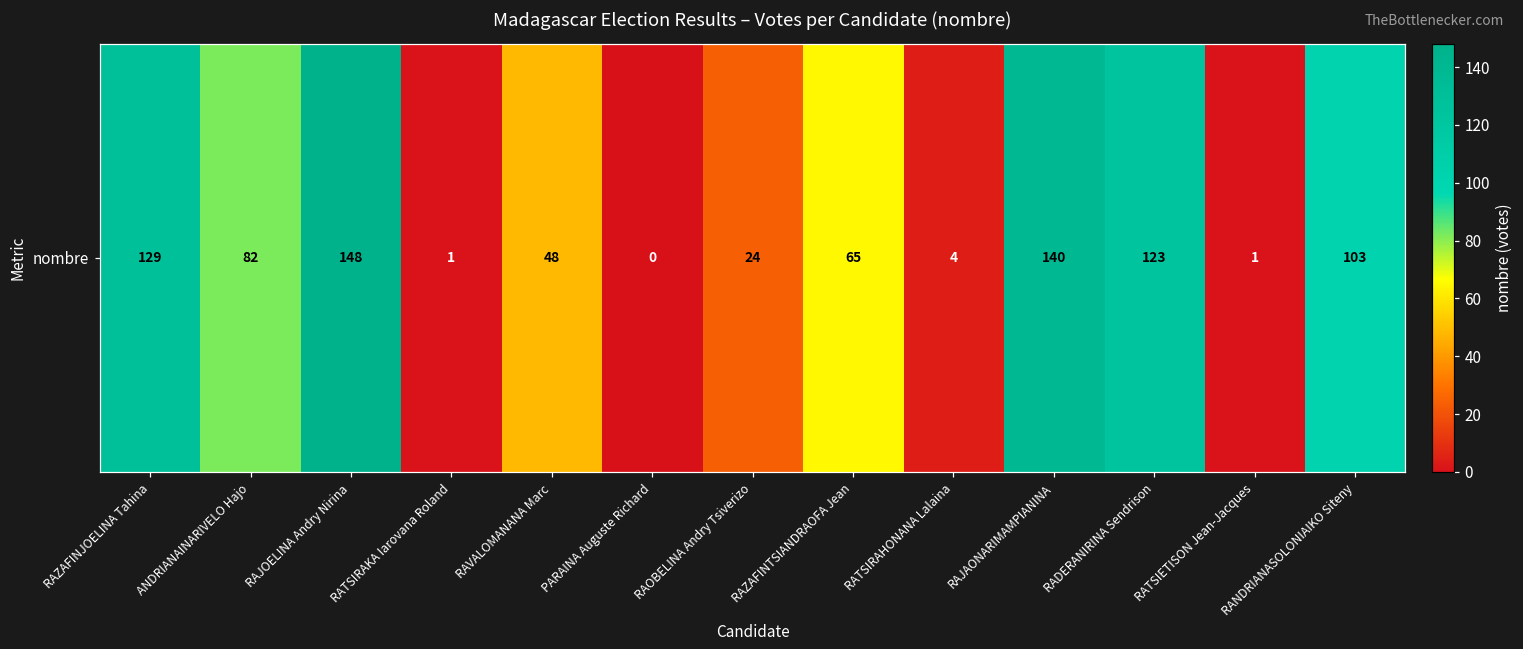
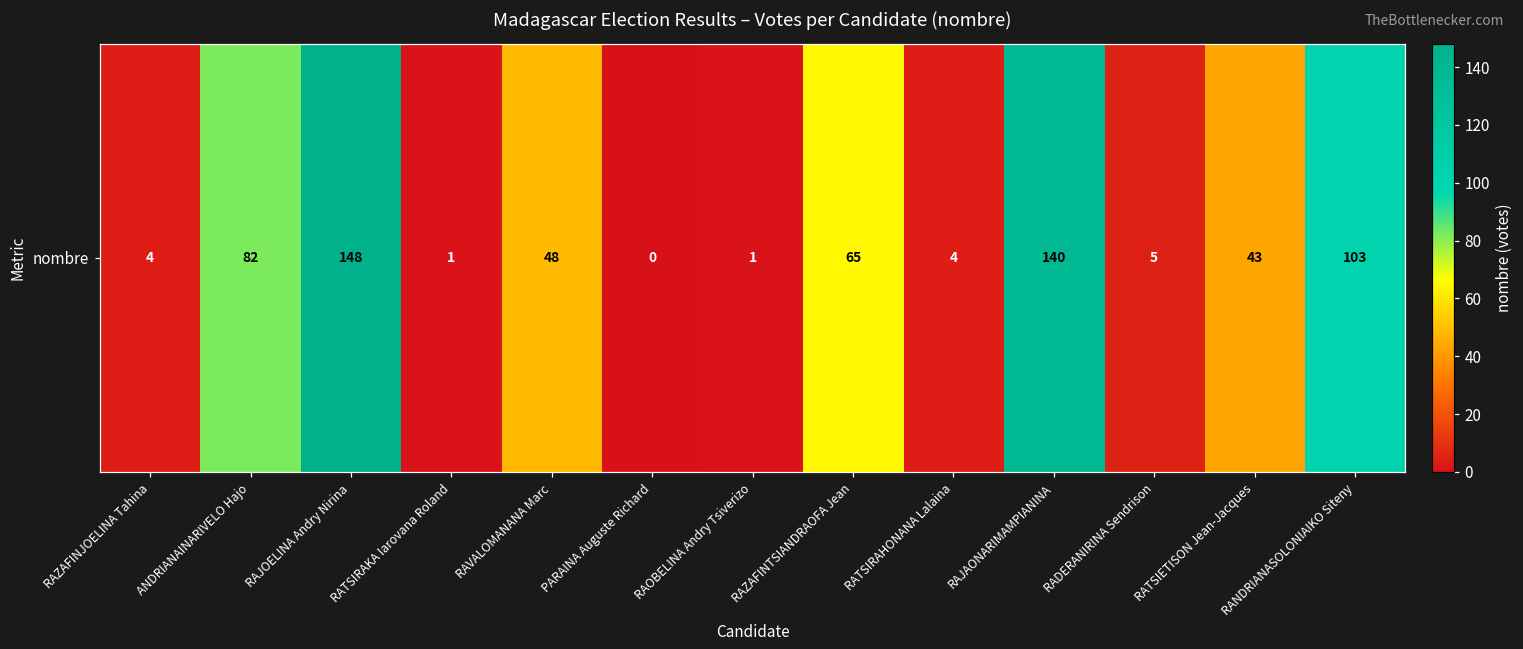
  {
    "nombre": {
-     "RAZAFINJOELINA Tahina": 129,
+     "RAZAFINJOELINA Tahina": 4,
      "ANDRIANAINARIVELO Hajo": 82,
      "RAJOELINA Andry Nirina": 148,
      "RATSIRAKA Iarovana Roland": 1,
      "RAVALOMANANA Marc": 48,
      "PARAINA Auguste Richard": 0,
-     "RAOBELINA Andry Tsiverizo": 24,
+     "RAOBELINA Andry Tsiverizo": 1,
      "RAZAFINTSIANDRAOFA Jean": 65,
      "RATSIRAHONANA Lalaina": 4,
      "RAJAONARIMAMPIANINA": 140,
-     "RADERANIRINA Sendrison": 123,
-     "RATSIETISON Jean-Jacques": 1,
+     "RADERANIRINA Sendrison": 5,
+     "RATSIETISON Jean-Jacques": 43,
      "RANDRIANASOLONIAIKO Siteny": 103
    }
  }
